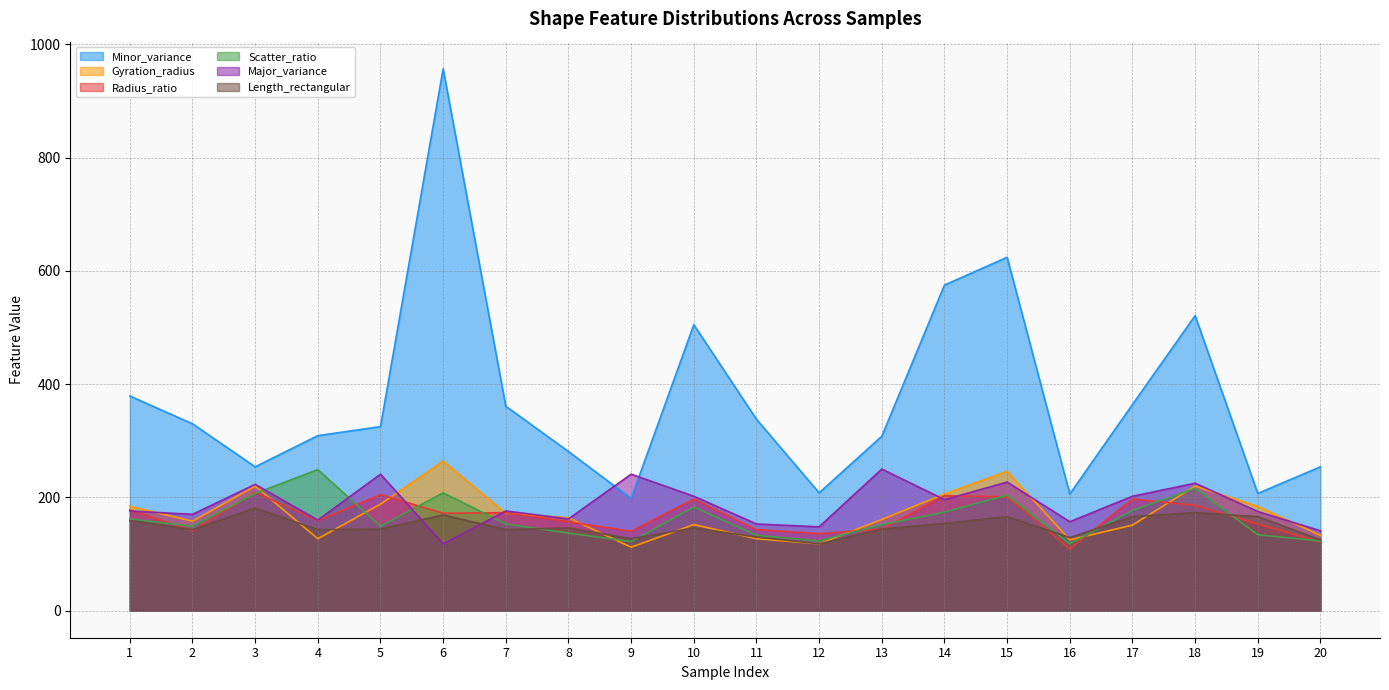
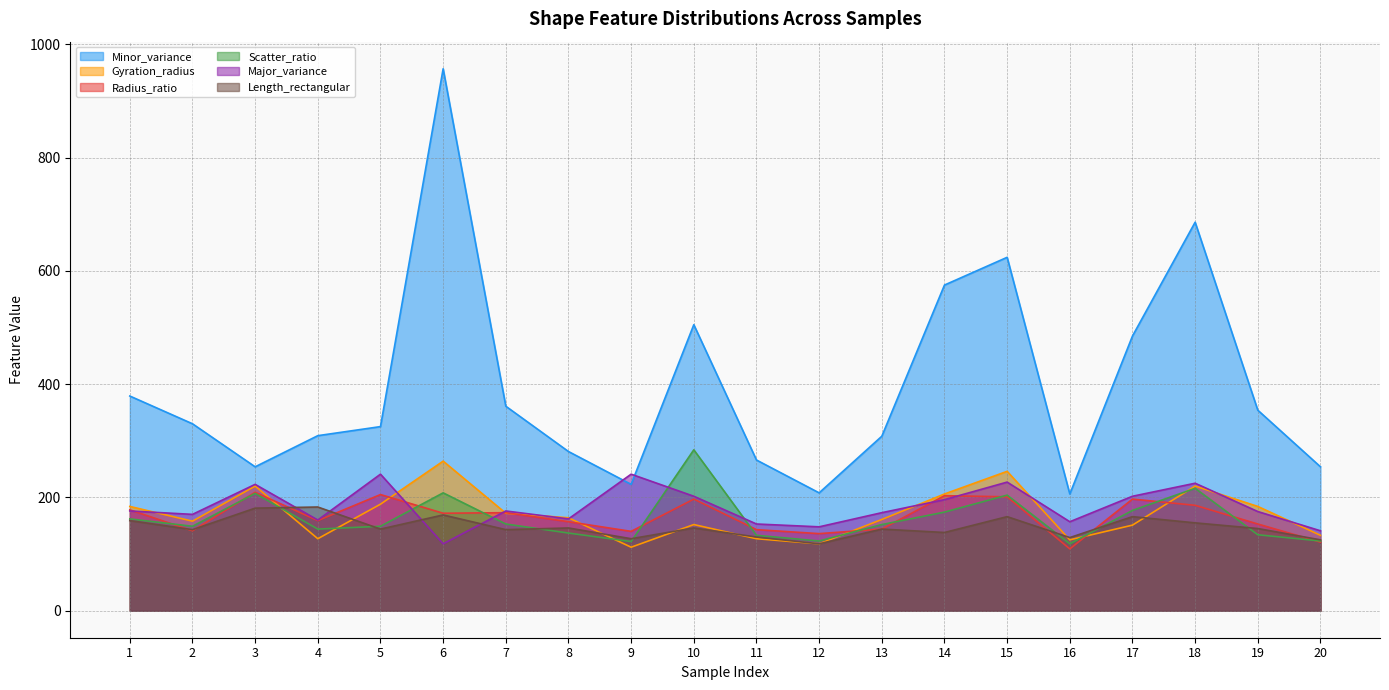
  {
    "Minor_variance": {
      "1": 380,
      "2": 330,
      "3": 250,
      "4": 310,
      "5": 330,
      "6": 960,
      "7": 360,
      "8": 280,
-     "9": 200,
+     "9": 220,
      "10": 510,
-     "11": 340,
+     "11": 270,
      "12": 210,
      "13": 310,
      "14": 580,
      "15": 620,
      "16": 210,
-     "17": 360,
-     "18": 520,
-     "19": 210,
+     "17": 490,
+     "18": 690,
+     "19": 350,
      "20": 250
    },
    "Gyration_radius": {
      "1": 180,
      "2": 160,
      "4": 130,
      "5": 190,
      "6": 260,
      "9": 110,
      "10": 150,
      "13": 160,
      "15": 250,
      "17": 150,
      "19": 180,
      "20": 130
    },
    "Radius_ratio": {
      "5": 210,
      "8": 160,
      "9": 140,
      "10": 200,
      "11": 140,
      "12": 140,
      "16": 110,
      "17": 200,
      "18": 190,
      "19": 150
    },
    "Scatter_ratio": {
      "2": 150,
-     "4": 250,
+     "4": 140,
      "5": 150,
      "6": 210,
      "7": 150,
      "8": 140,
      "9": 120,
-     "10": 180,
+     "10": 280,
      "12": 120,
      "13": 150,
      "14": 170,
      "16": 120,
      "17": 180,
      "19": 130
    },
    "Major_variance": {
      "2": 170,
      "5": 240,
      "6": 120,
      "9": 240,
      "10": 200,
      "11": 150,
      "12": 150,
-     "13": 250,
+     "13": 170,
      "14": 200,
      "15": 230,
      "16": 160,
      "17": 200,
      "18": 230,
      "19": 180,
      "20": 140
    },
    "Length_rectangular": {
      "3": 180,
-     "4": 140,
+     "4": 180,
      "5": 140,
      "7": 140,
      "8": 150,
      "9": 130,
      "10": 150,
-     "14": 150,
+     "14": 140,
      "15": 170,
      "17": 170,
-     "18": 170,
-     "19": 170
+     "18": 160,
+     "19": 150
    }
  }
